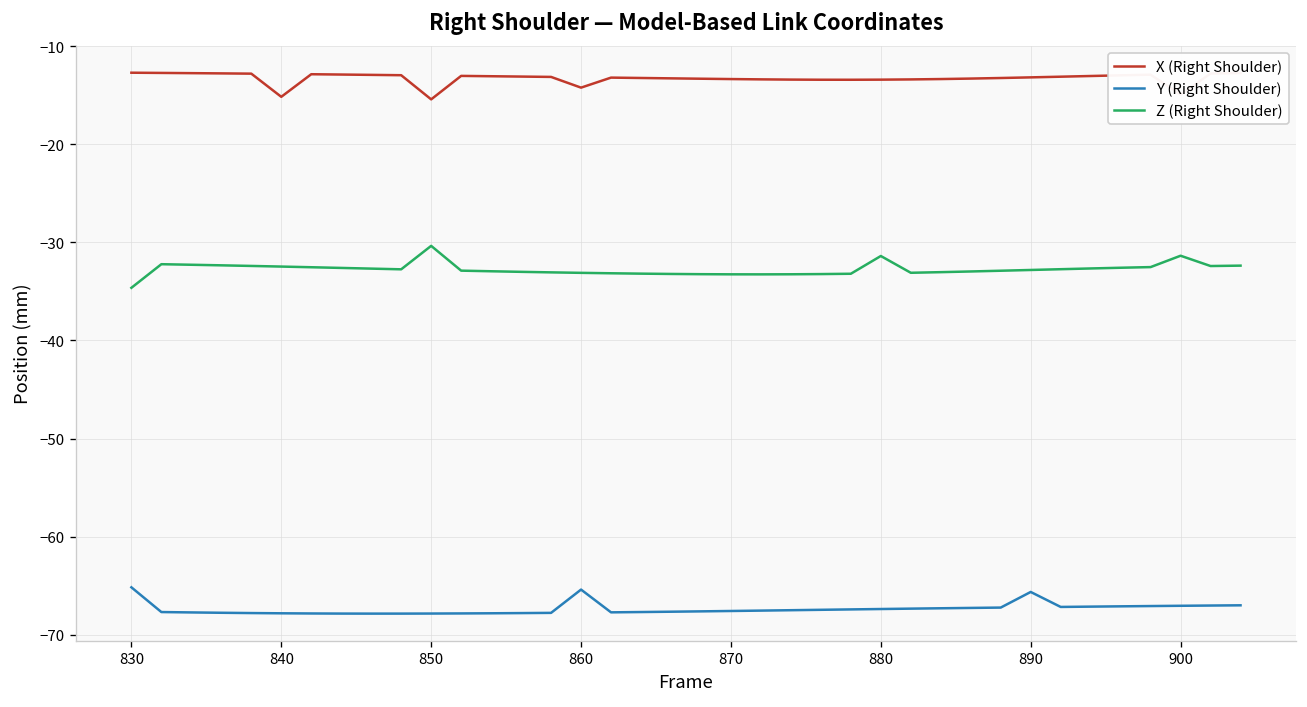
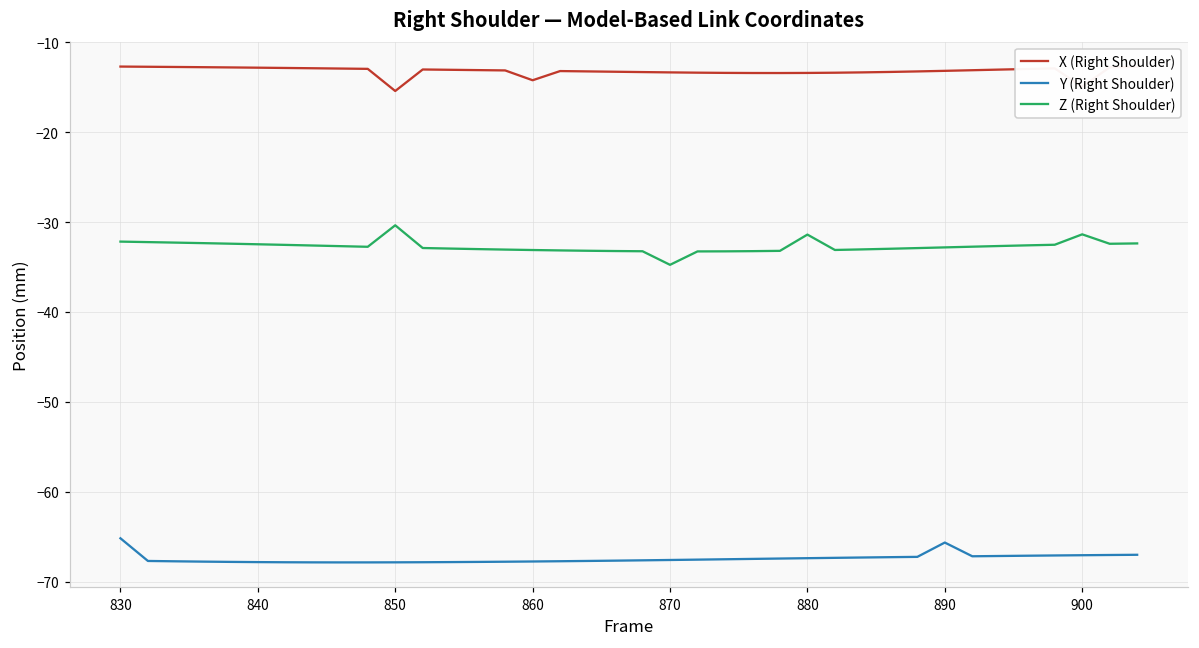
  {
    "X (Right Shoulder)": {
      "830": -13,
-     "840": -15,
+     "840": -13,
      "850": -15,
      "860": -14,
      "870": -13,
      "880": -13,
      "890": -13
    },
    "Y (Right Shoulder)": {
      "830": -65,
      "840": -68,
      "850": -68,
-     "860": -65,
+     "860": -68,
      "870": -68,
      "880": -67,
      "890": -66,
      "900": -67
    },
    "Z (Right Shoulder)": {
-     "830": -35,
+     "830": -32,
      "840": -32,
      "850": -30,
      "860": -33,
-     "870": -33,
+     "870": -35,
      "880": -31,
      "890": -33,
      "900": -31
    }
  }
